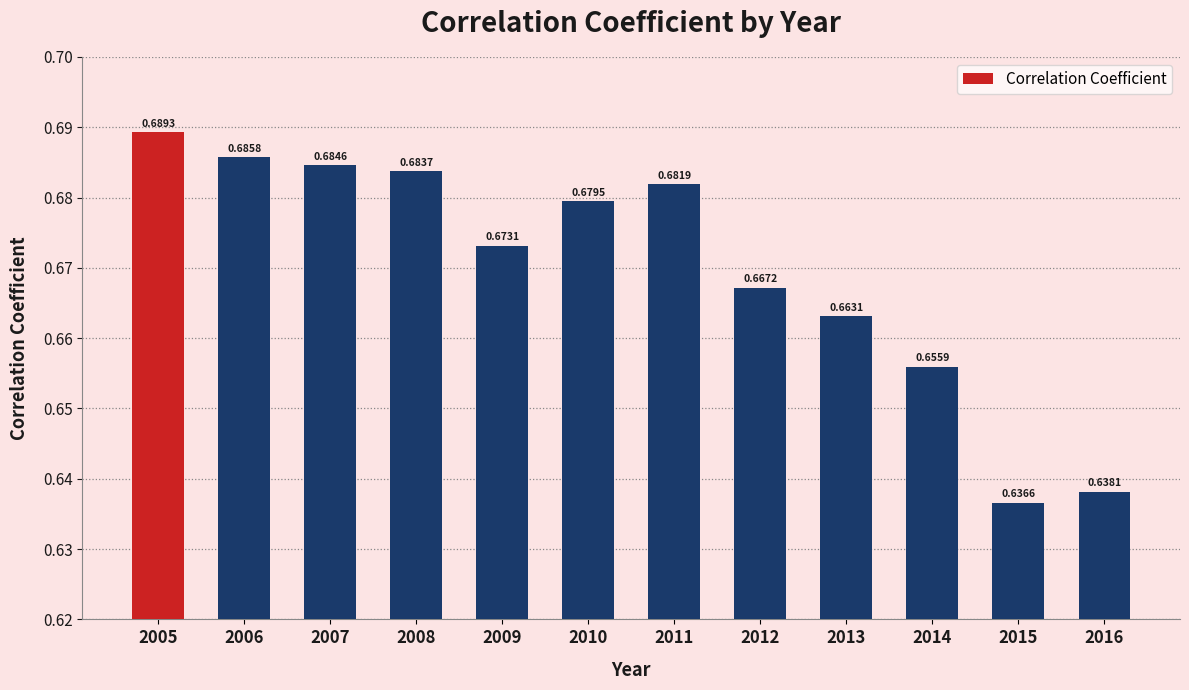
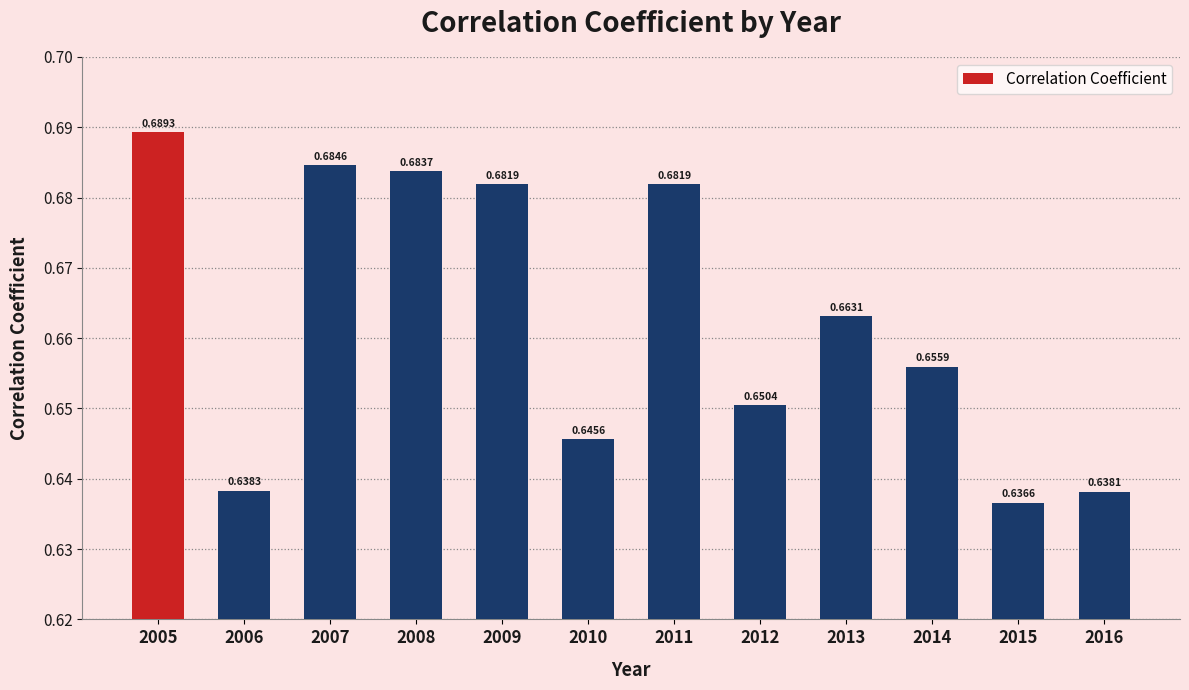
  {
    "2005": 0.6893,
-   "2006": 0.6858,
+   "2006": 0.6383,
    "2007": 0.6846,
    "2008": 0.6837,
-   "2009": 0.6731,
-   "2010": 0.6795,
+   "2009": 0.6819,
+   "2010": 0.6456,
    "2011": 0.6819,
-   "2012": 0.6672,
+   "2012": 0.6504,
    "2013": 0.6631,
    "2014": 0.6559,
    "2015": 0.6366,
    "2016": 0.6381
  }
